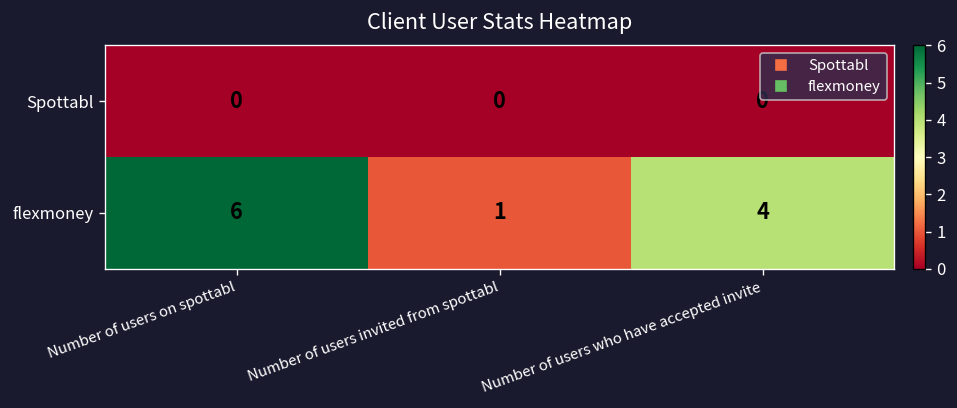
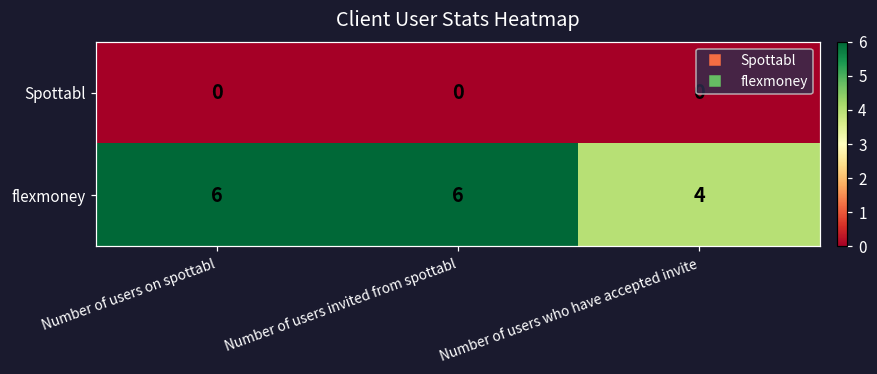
  {
    "Spottabl": {
      "Number of users on spottabl": 0,
      "Number of users invited from spottabl": 0
    },
    "flexmoney": {
      "Number of users on spottabl": 6,
-     "Number of users invited from spottabl": 1,
+     "Number of users invited from spottabl": 6,
      "Number of users who have accepted invite": 4
    }
  }
